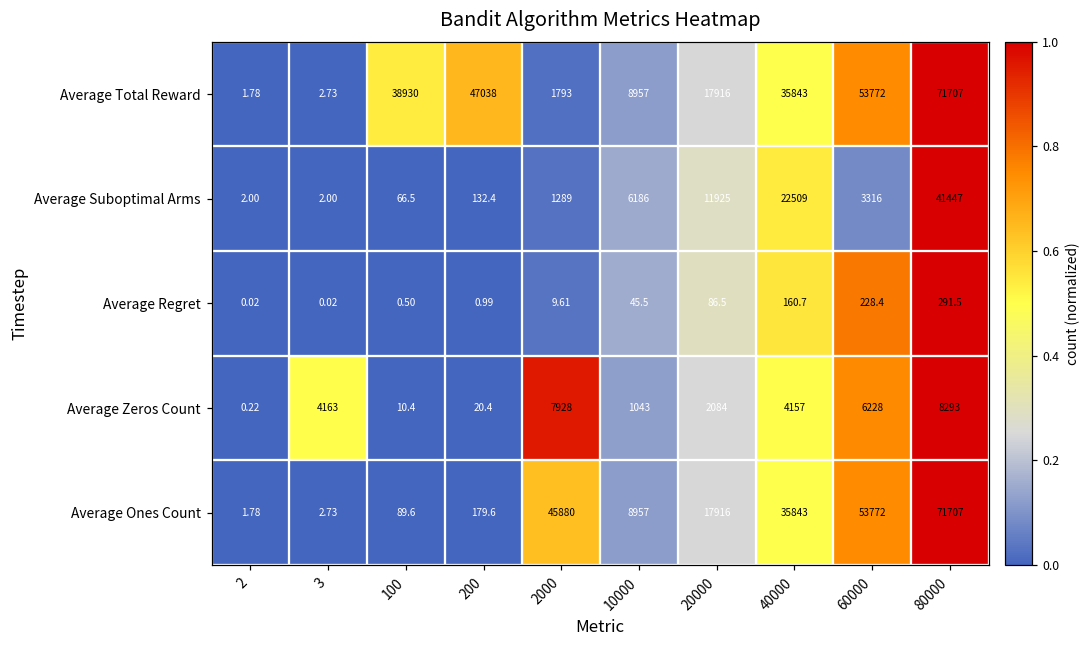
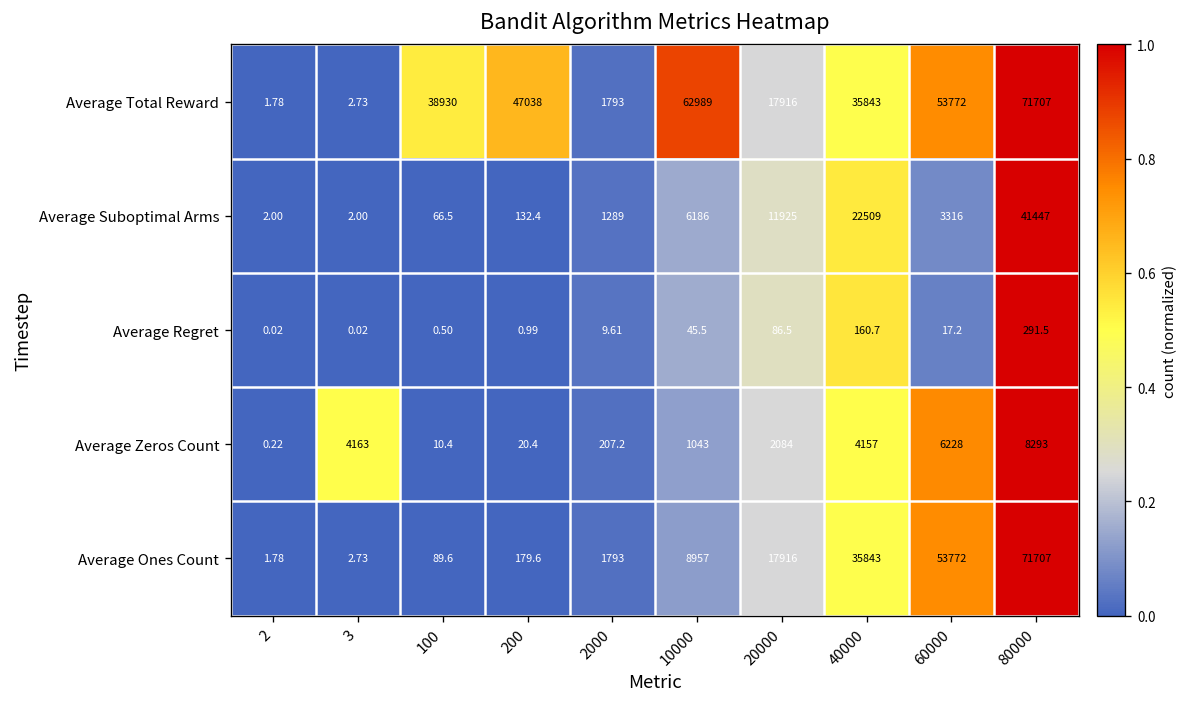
  {
    "Average Total Reward": {
      "2": 1.78,
      "3": 2.73,
      "100": 38930,
      "200": 47038,
      "2000": 1793,
-     "10000": 8957,
+     "10000": 62989,
      "40000": 35843,
      "60000": 53772,
      "80000": 71707
    },
    "Average Suboptimal Arms": {
      "2": 2.00,
      "3": 2.00,
      "100": 66.5,
      "200": 132.4,
      "2000": 1289,
      "10000": 6186,
      "20000": 11925,
      "40000": 22509,
      "60000": 3316,
      "80000": 41447
    },
    "Average Regret": {
      "2": 0.02,
      "3": 0.02,
      "100": 0.50,
      "200": 0.99,
      "2000": 9.61,
      "10000": 45.5,
      "20000": 86.5,
      "40000": 160.7,
-     "60000": 228.4,
+     "60000": 17.2,
      "80000": 291.5
    },
    "Average Zeros Count": {
      "2": 0.22,
      "3": 4163,
      "100": 10.4,
      "200": 20.4,
-     "2000": 7928,
+     "2000": 207.2,
      "10000": 1043,
      "40000": 4157,
      "60000": 6228,
      "80000": 8293
    },
    "Average Ones Count": {
      "2": 1.78,
      "3": 2.73,
      "100": 89.6,
      "200": 179.6,
-     "2000": 45880,
+     "2000": 1793,
      "10000": 8957,
      "40000": 35843,
      "60000": 53772,
      "80000": 71707
    }
  }
